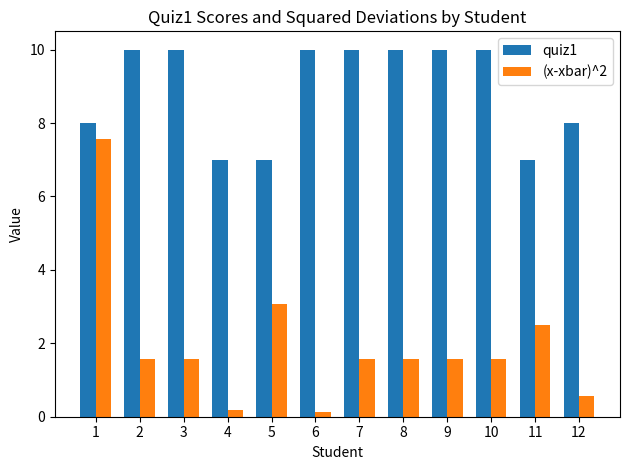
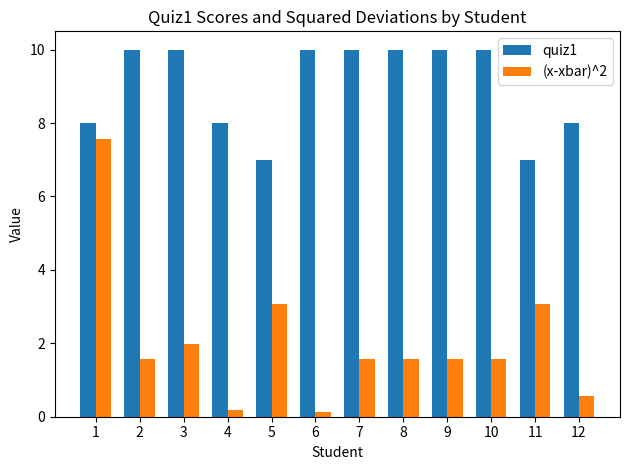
  {
    "quiz1": {
      "1": 8,
      "2": 10,
      "3": 10,
-     "4": 7,
+     "4": 8,
      "5": 7,
      "6": 10,
      "7": 10,
      "8": 10,
      "9": 10,
      "10": 10,
      "11": 7,
      "12": 8
    },
    "(x-xbar)^2": {
      "1": 7.6,
      "2": 1.6,
-     "3": 1.6,
+     "3": 2.0,
      "4": 0.2,
      "5": 3.1,
      "6": 0.1,
      "7": 1.6,
      "8": 1.6,
      "9": 1.6,
      "10": 1.6,
-     "11": 2.5,
+     "11": 3.1,
      "12": 0.6
    }
  }
